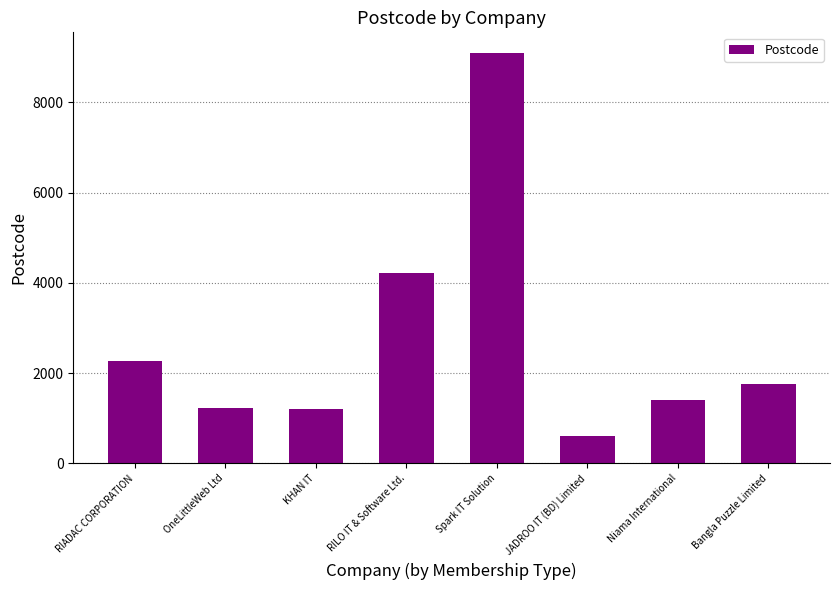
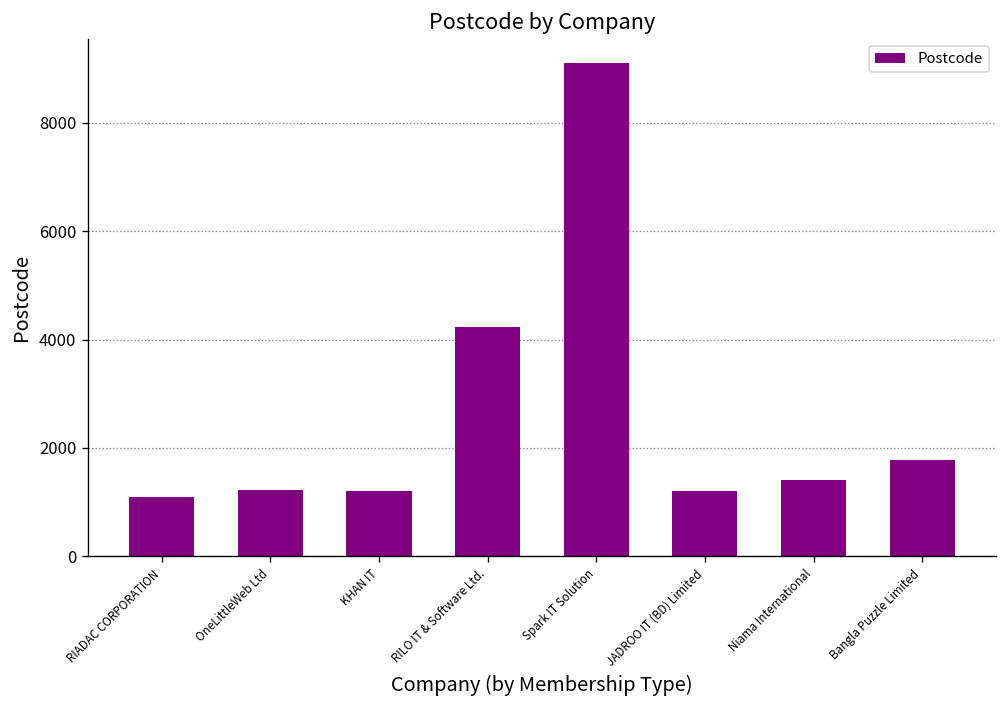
  {
-   "RIADAC CORPORATION": 2300,
+   "RIADAC CORPORATION": 1100,
    "OneLittleWeb Ltd": 1200,
    "KHAN IT": 1200,
    "RILO IT & Software Ltd.": 4200,
    "Spark IT Solution": 9100,
-   "JADROO IT (BD) Limited": 600,
+   "JADROO IT (BD) Limited": 1200,
    "Niama International": 1400,
    "Bangla Puzzle Limited": 1800
  }
